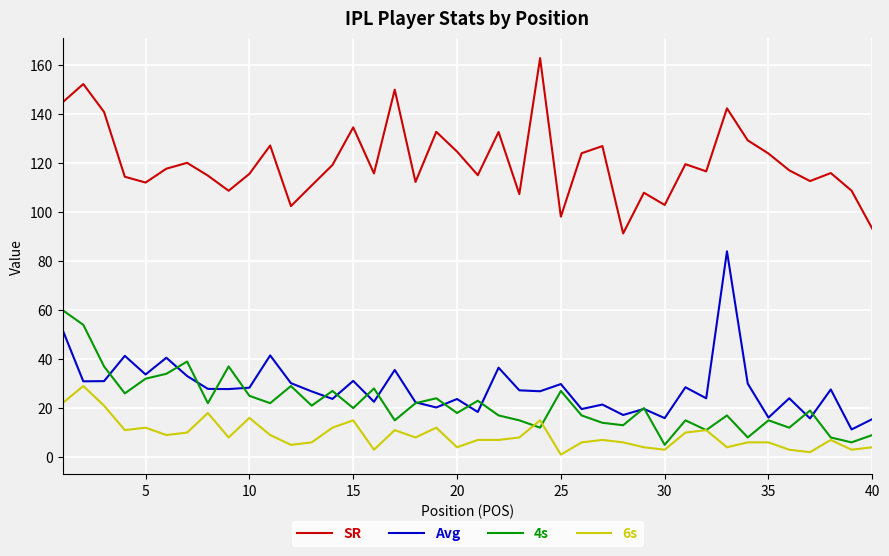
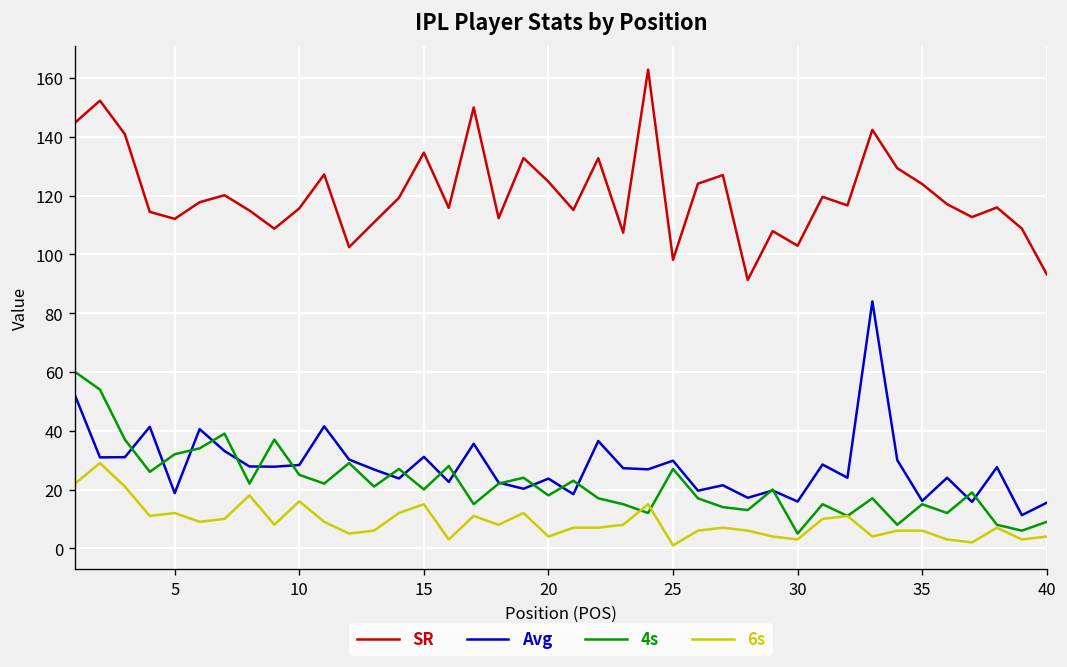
  {
    "SR": {
      "5": 112,
      "10": 116,
      "15": 135,
      "20": 125,
      "25": 98,
      "30": 103,
      "35": 124,
      "40": 93
    },
    "Avg": {
-     "5": 34,
+     "5": 19,
      "10": 28,
      "15": 31,
      "20": 24,
      "25": 30,
      "30": 16,
      "35": 16,
      "40": 16
    },
    "4s": {
      "5": 32,
      "10": 25,
      "15": 20,
      "20": 18,
      "25": 27,
      "30": 5,
      "35": 15,
      "40": 9
    },
    "6s": {
      "5": 12,
      "10": 16,
      "15": 15,
      "20": 4,
      "25": 1,
      "30": 3,
      "35": 6,
      "40": 4
    }
  }
